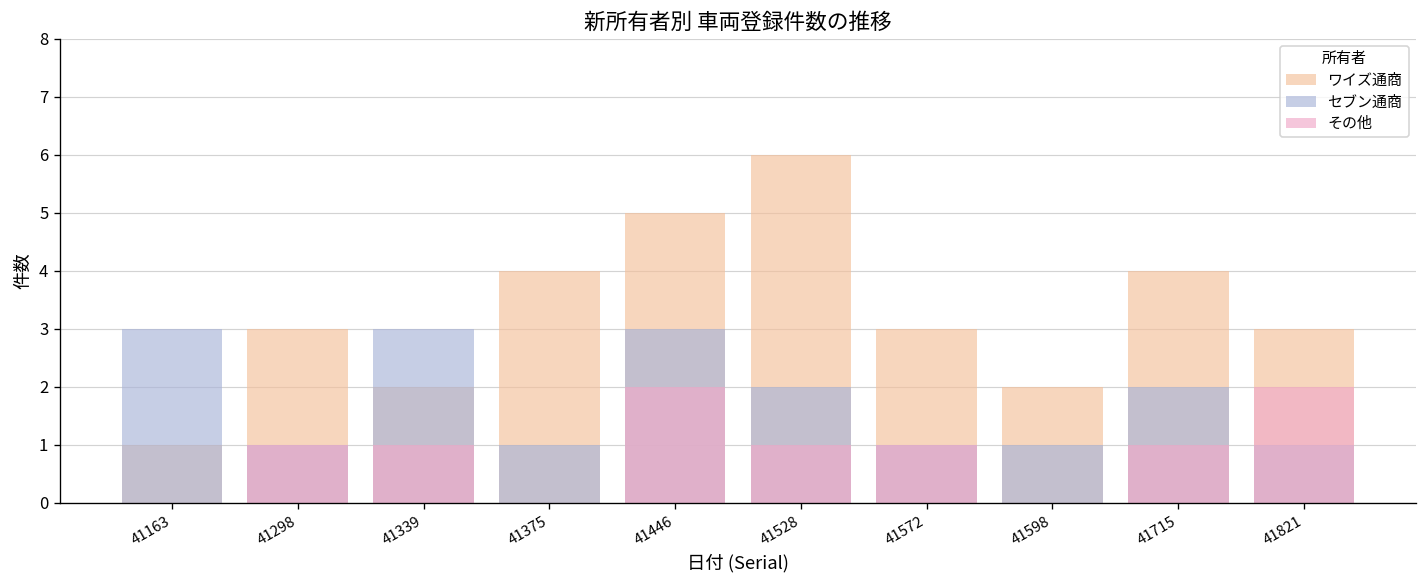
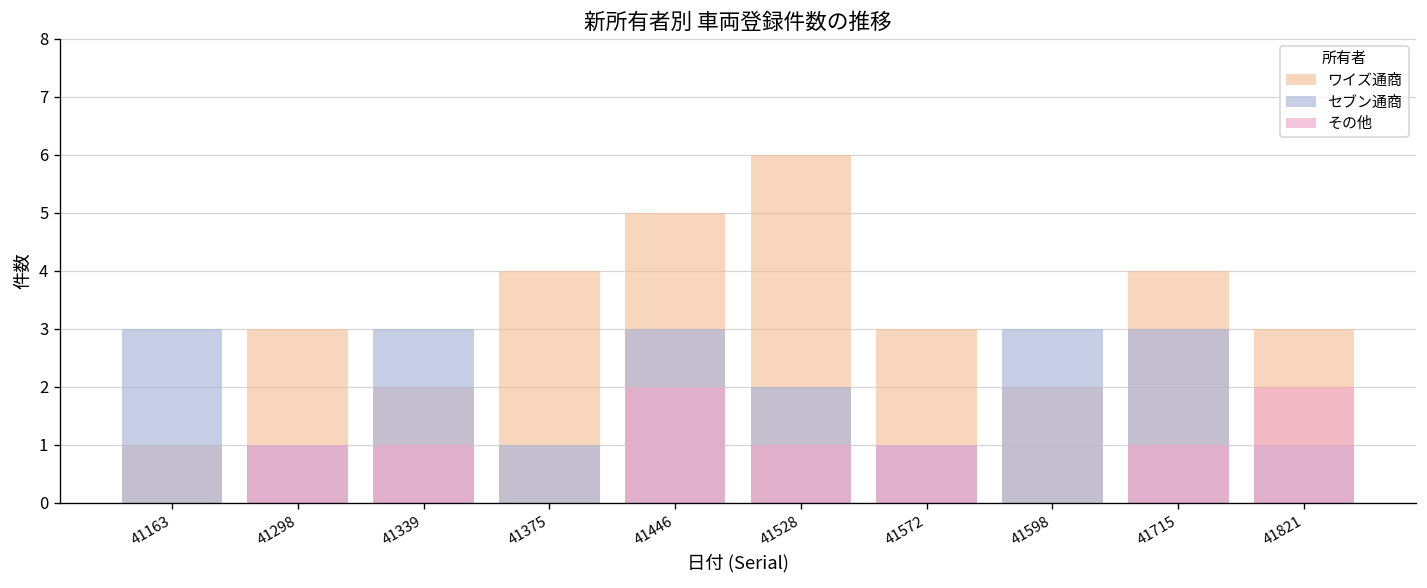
  {
    "セブン通商": {
      "41163": 3,
      "41339": 3,
-     "41598": 1,
-     "41715": 2
+     "41598": 3,
+     "41715": 3
    }
  }
